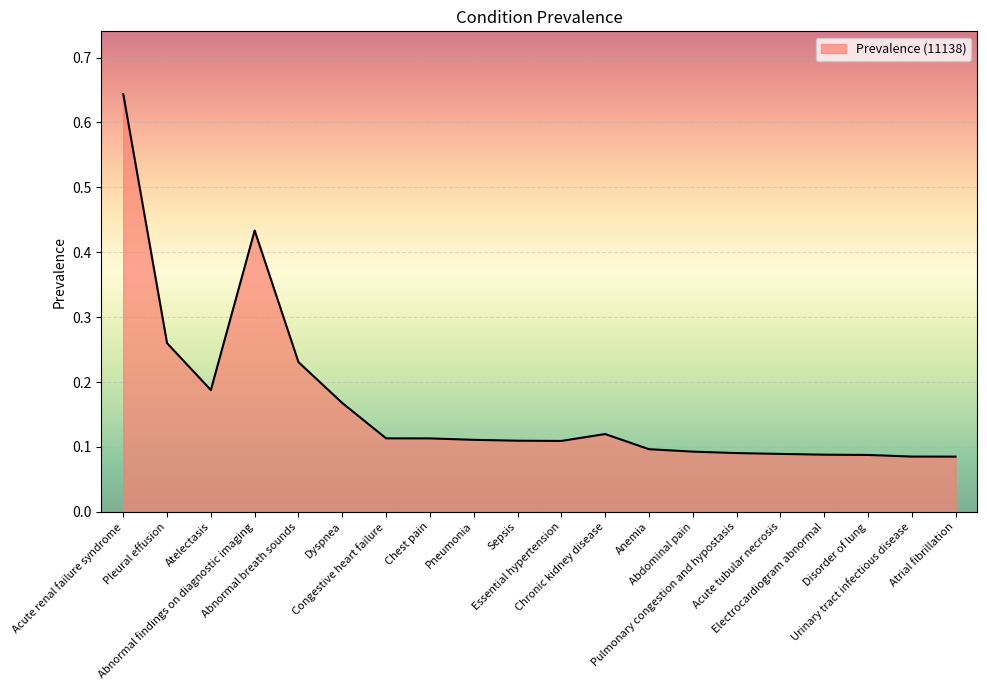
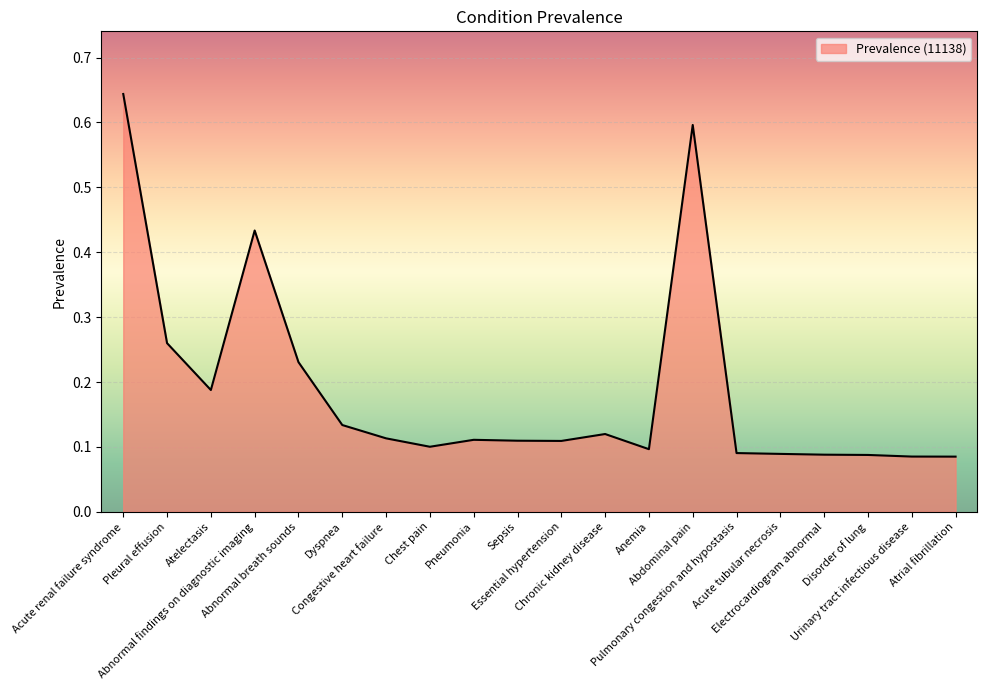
  {
    "Acute renal failure syndrome": 0.64,
    "Pleural effusion": 0.26,
    "Atelectasis": 0.19,
    "Abnormal findings on diagnostic imaging": 0.43,
    "Abnormal breath sounds": 0.23,
-   "Dyspnea": 0.17,
+   "Dyspnea": 0.13,
    "Congestive heart failure": 0.11,
-   "Chest pain": 0.11,
+   "Chest pain": 0.10,
    "Pneumonia": 0.11,
    "Sepsis": 0.11,
    "Essential hypertension": 0.11,
    "Chronic kidney disease": 0.12,
    "Anemia": 0.10,
-   "Abdominal pain": 0.09,
+   "Abdominal pain": 0.60,
    "Pulmonary congestion and hypostasis": 0.09,
    "Acute tubular necrosis": 0.09,
    "Electrocardiogram abnormal": 0.09,
    "Disorder of lung": 0.09,
    "Urinary tract infectious disease": 0.09,
    "Atrial fibrillation": 0.08
  }
